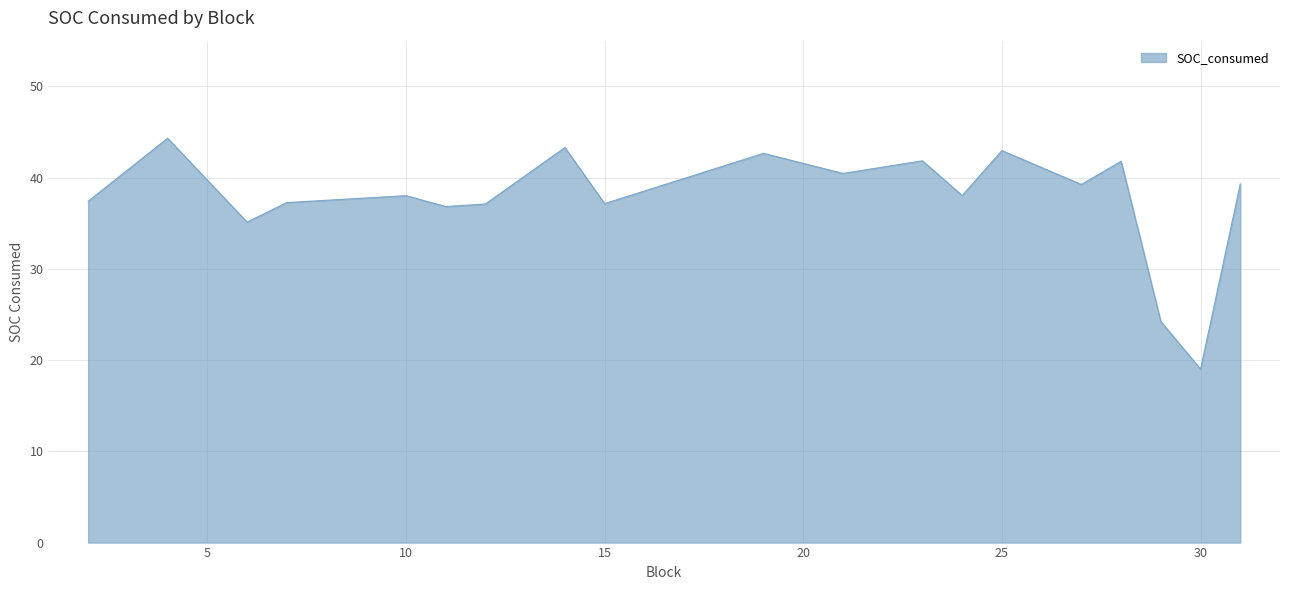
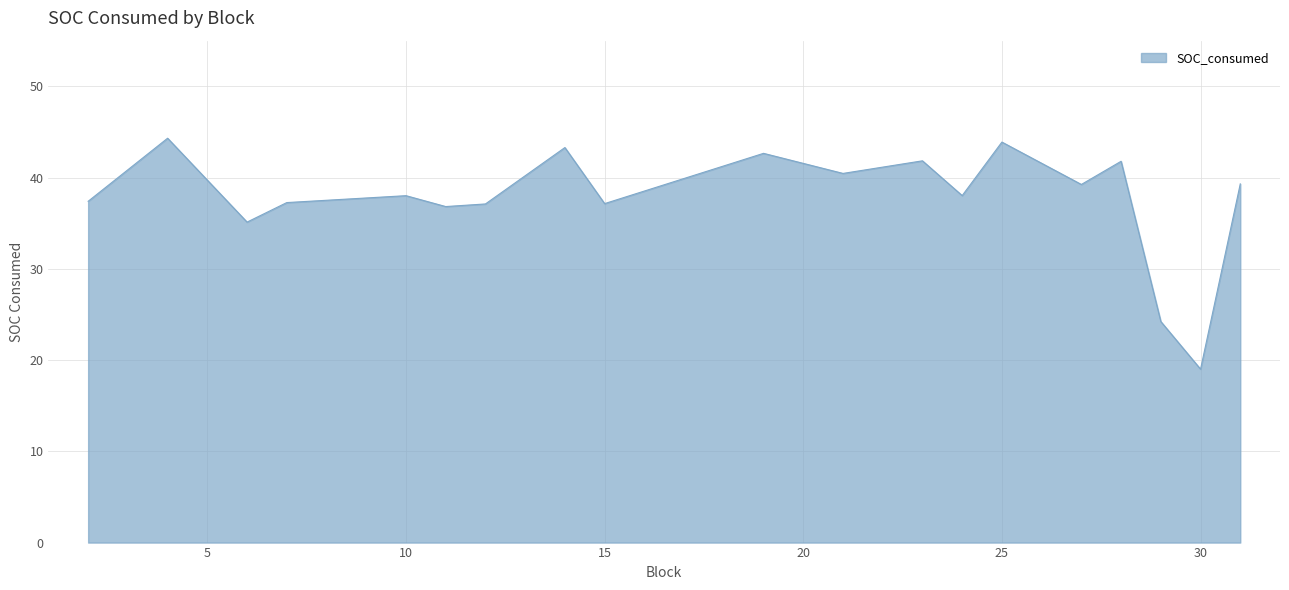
  {
    "10": 38,
    "15": 37,
-   "25": 43,
+   "25": 44,
    "30": 19
  }
